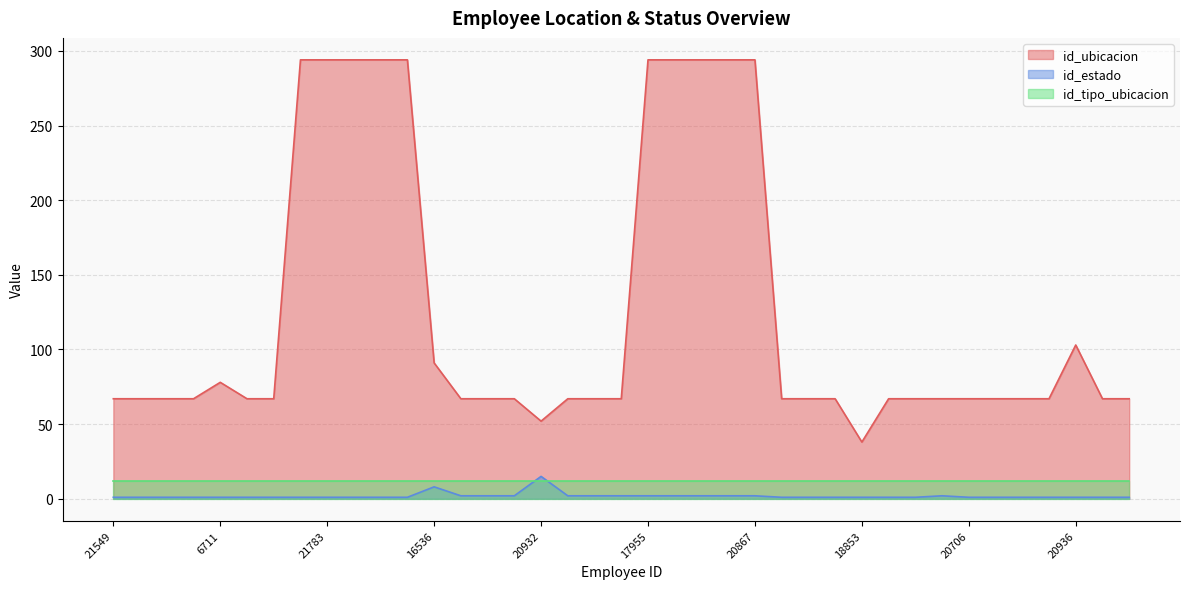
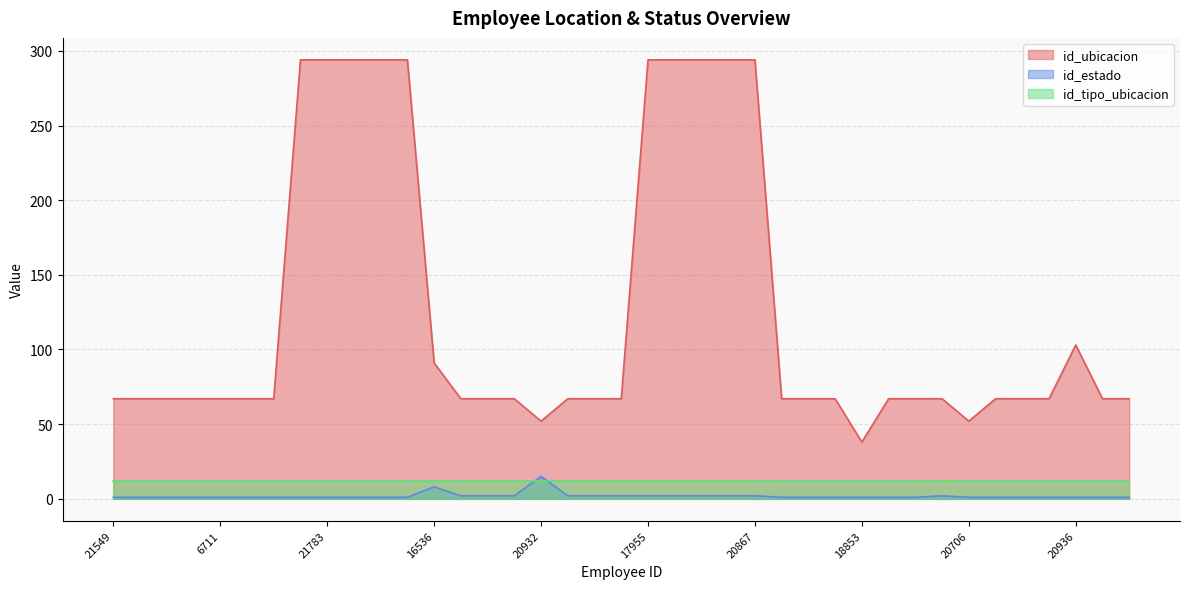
  {
    "id_ubicacion": {
      "21549": 67,
-     "6711": 78,
+     "6711": 67,
      "21783": 294,
      "16536": 91,
      "20932": 52,
      "17955": 294,
      "20867": 294,
      "18853": 38,
-     "20706": 67,
+     "20706": 52,
      "20936": 103
    },
    "id_estado": {
      "21549": 1,
      "6711": 1,
      "21783": 1,
      "16536": 8,
      "20932": 15,
      "17955": 2,
      "20867": 2,
      "18853": 1,
      "20706": 1,
      "20936": 1
    },
    "id_tipo_ubicacion": {
      "21549": 12,
      "6711": 12,
      "21783": 12,
      "16536": 12,
      "20932": 12,
      "17955": 12,
      "20867": 12,
      "18853": 12,
      "20706": 12,
      "20936": 12
    }
  }
